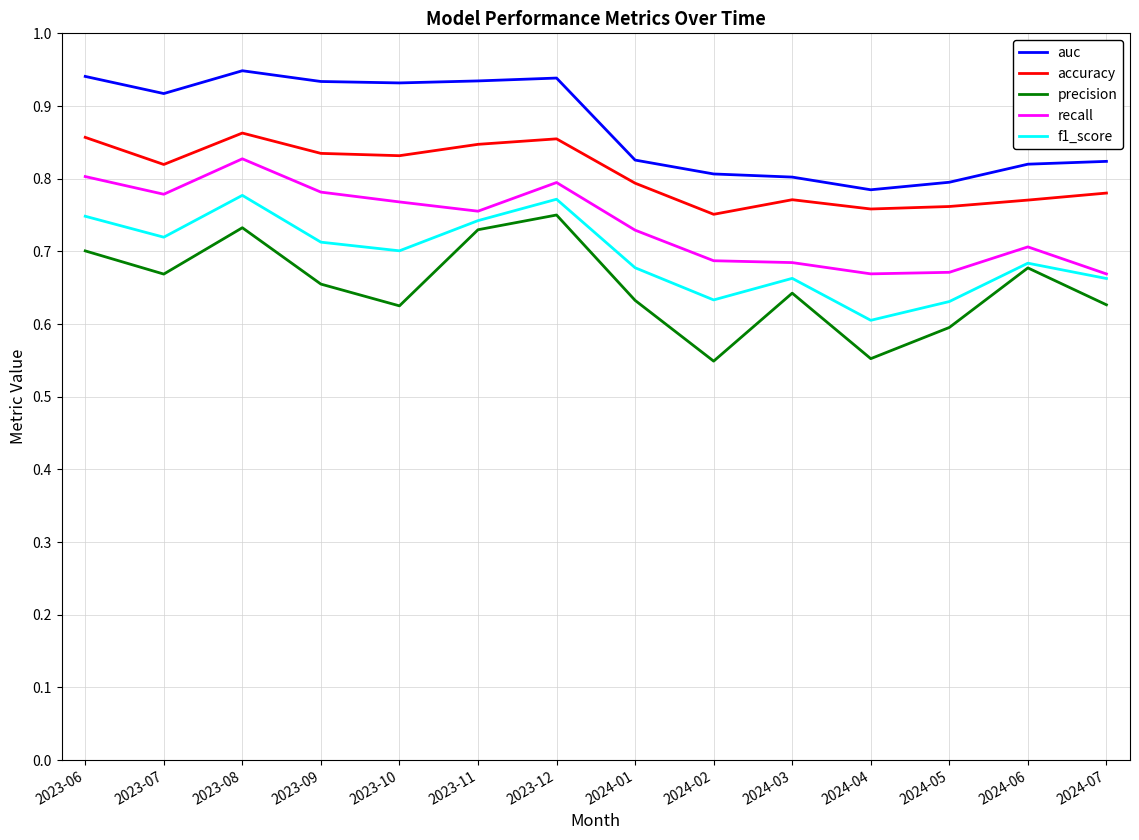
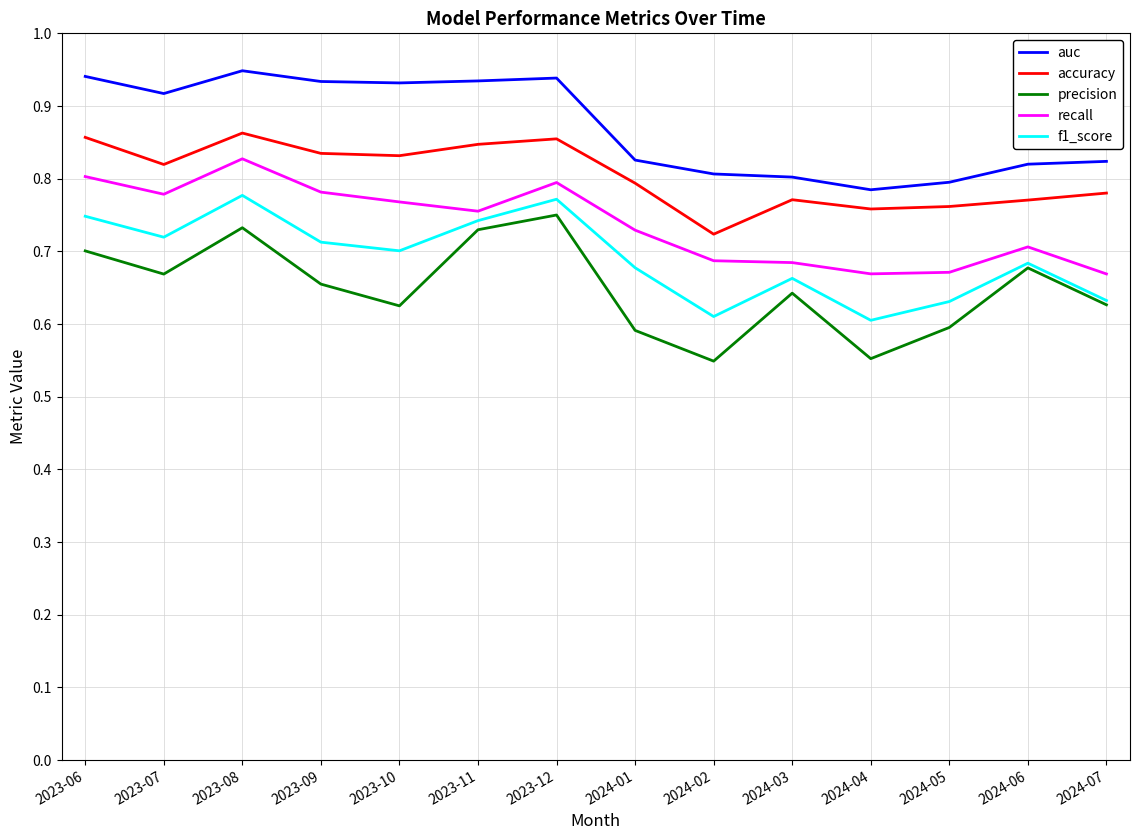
  {
    "auc": {
      "2023-06": 0.94,
      "2023-07": 0.92,
      "2023-08": 0.95,
      "2023-09": 0.93,
      "2023-10": 0.93,
      "2023-11": 0.93,
      "2023-12": 0.94,
      "2024-01": 0.83,
      "2024-02": 0.81,
      "2024-03": 0.80,
      "2024-04": 0.78,
      "2024-05": 0.80,
      "2024-06": 0.82,
      "2024-07": 0.82
    },
    "accuracy": {
      "2023-06": 0.86,
      "2023-07": 0.82,
      "2023-08": 0.86,
      "2023-09": 0.83,
      "2023-10": 0.83,
      "2023-11": 0.85,
      "2023-12": 0.85,
      "2024-01": 0.79,
-     "2024-02": 0.75,
+     "2024-02": 0.72,
      "2024-03": 0.77,
      "2024-04": 0.76,
      "2024-05": 0.76,
      "2024-06": 0.77,
      "2024-07": 0.78
    },
    "precision": {
      "2023-06": 0.70,
      "2023-07": 0.67,
      "2023-08": 0.73,
      "2023-09": 0.65,
      "2023-10": 0.62,
      "2023-11": 0.73,
      "2023-12": 0.75,
-     "2024-01": 0.63,
+     "2024-01": 0.59,
      "2024-02": 0.55,
      "2024-03": 0.64,
      "2024-04": 0.55,
      "2024-05": 0.60,
      "2024-06": 0.68,
      "2024-07": 0.63
    },
    "recall": {
      "2023-06": 0.80,
      "2023-07": 0.78,
      "2023-08": 0.83,
      "2023-09": 0.78,
      "2023-10": 0.77,
      "2023-11": 0.76,
      "2023-12": 0.79,
      "2024-01": 0.73,
      "2024-02": 0.69,
      "2024-03": 0.68,
      "2024-04": 0.67,
      "2024-05": 0.67,
      "2024-06": 0.71,
      "2024-07": 0.67
    },
    "f1_score": {
      "2023-06": 0.75,
      "2023-07": 0.72,
      "2023-08": 0.78,
      "2023-09": 0.71,
      "2023-10": 0.70,
      "2023-11": 0.74,
      "2023-12": 0.77,
      "2024-01": 0.68,
-     "2024-02": 0.63,
+     "2024-02": 0.61,
      "2024-03": 0.66,
      "2024-04": 0.61,
      "2024-05": 0.63,
      "2024-06": 0.68,
-     "2024-07": 0.66
+     "2024-07": 0.63
    }
  }
